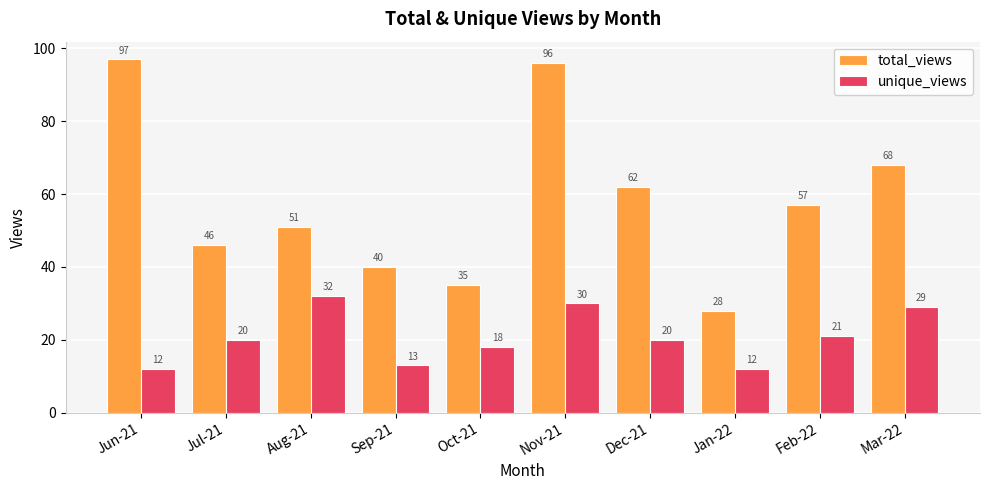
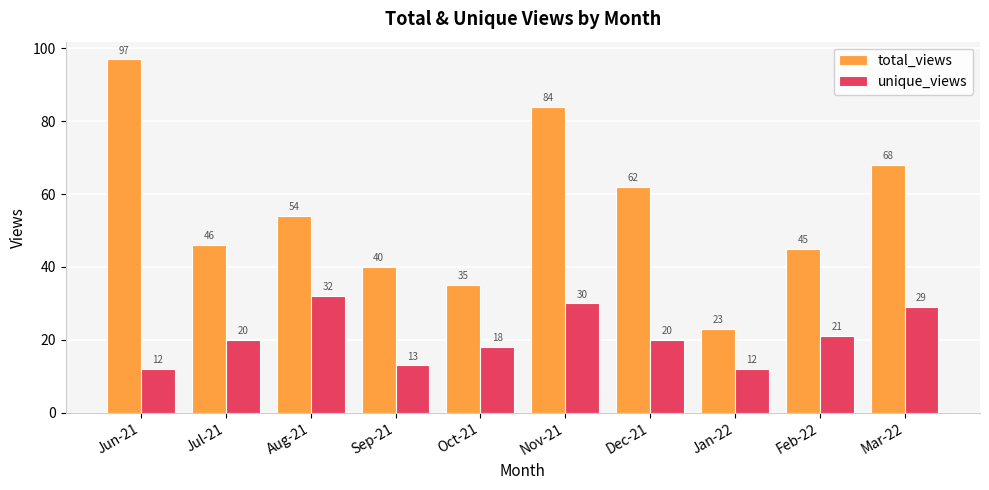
  {
    "total_views": {
      "Jun-21": 97,
      "Jul-21": 46,
-     "Aug-21": 51,
+     "Aug-21": 54,
      "Sep-21": 40,
      "Oct-21": 35,
-     "Nov-21": 96,
+     "Nov-21": 84,
      "Dec-21": 62,
-     "Jan-22": 28,
-     "Feb-22": 57,
+     "Jan-22": 23,
+     "Feb-22": 45,
      "Mar-22": 68
    },
    "unique_views": {
      "Jun-21": 12,
      "Jul-21": 20,
      "Aug-21": 32,
      "Sep-21": 13,
      "Oct-21": 18,
      "Nov-21": 30,
      "Dec-21": 20,
      "Jan-22": 12,
      "Feb-22": 21,
      "Mar-22": 29
    }
  }
